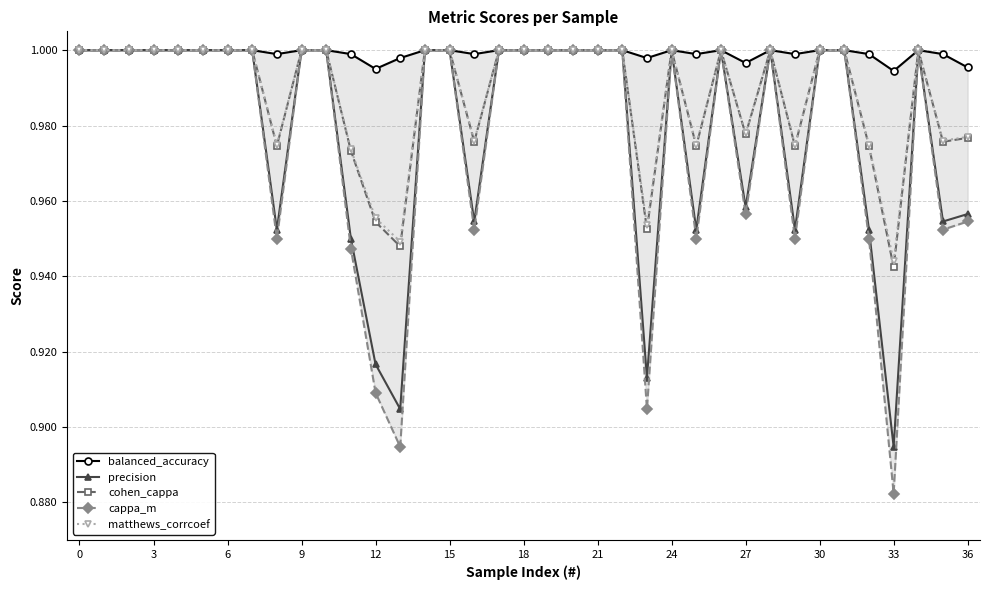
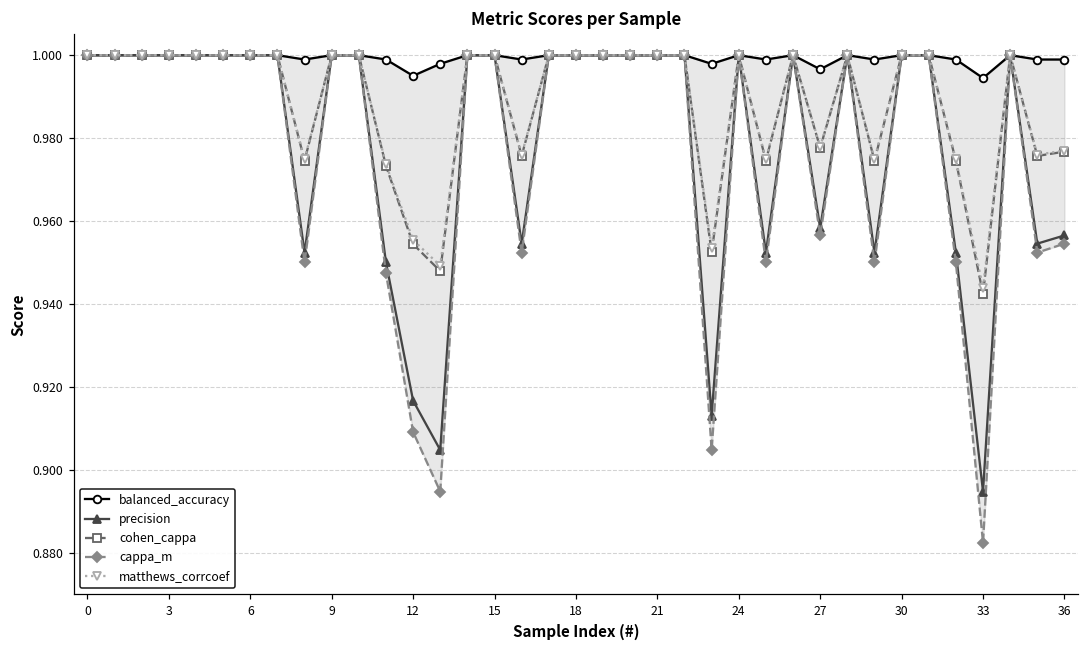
  {
    "balanced_accuracy": {
      "12": 0.995,
      "27": 0.997,
      "33": 0.994,
-     "36": 0.995
+     "36": 0.999
    }
  }
